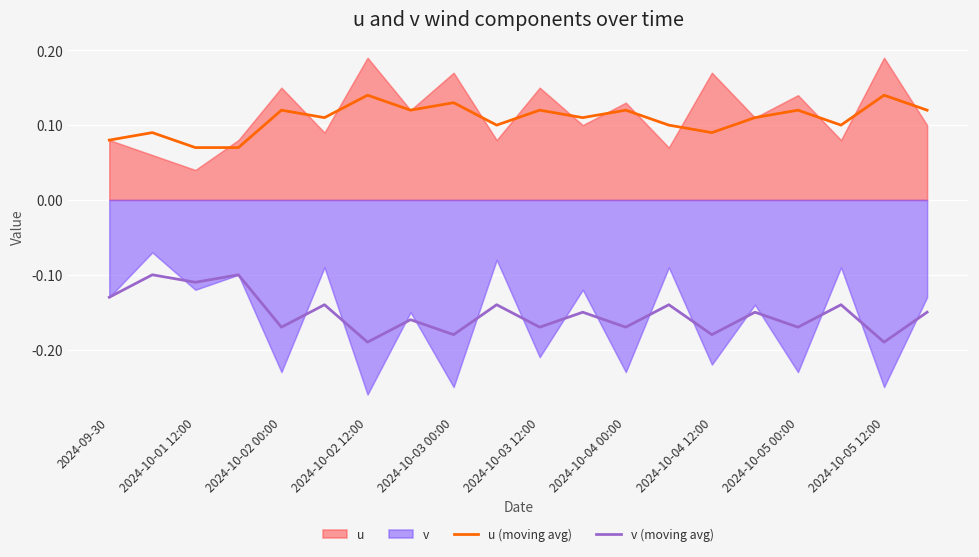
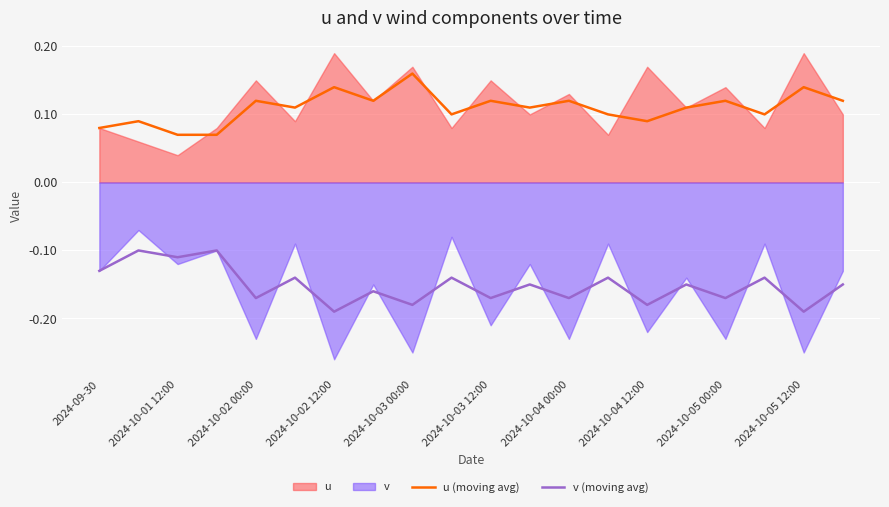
  {
    "u (moving avg)": {
      "2024-10-01 12:00": 0.07,
      "2024-10-02 00:00": 0.12,
      "2024-10-02 12:00": 0.14,
-     "2024-10-03 00:00": 0.13,
+     "2024-10-03 00:00": 0.16,
      "2024-10-03 12:00": 0.12,
      "2024-10-04 00:00": 0.12,
      "2024-10-04 12:00": 0.09,
      "2024-10-05 00:00": 0.12,
      "2024-10-05 12:00": 0.14
    },
    "u": {
      "2024-10-01 12:00": 0.04,
      "2024-10-02 00:00": 0.15,
      "2024-10-02 12:00": 0.19,
      "2024-10-03 00:00": 0.17,
      "2024-10-03 12:00": 0.15,
      "2024-10-04 00:00": 0.13,
      "2024-10-04 12:00": 0.17,
      "2024-10-05 00:00": 0.14,
      "2024-10-05 12:00": 0.19
    },
    "v (moving avg)": {
      "2024-09-30": -0.13,
      "2024-10-01 12:00": -0.11,
      "2024-10-02 00:00": -0.17,
      "2024-10-02 12:00": -0.19,
      "2024-10-03 00:00": -0.18,
      "2024-10-03 12:00": -0.17,
      "2024-10-04 00:00": -0.17,
      "2024-10-04 12:00": -0.18,
      "2024-10-05 00:00": -0.17,
      "2024-10-05 12:00": -0.19
    }
  }
